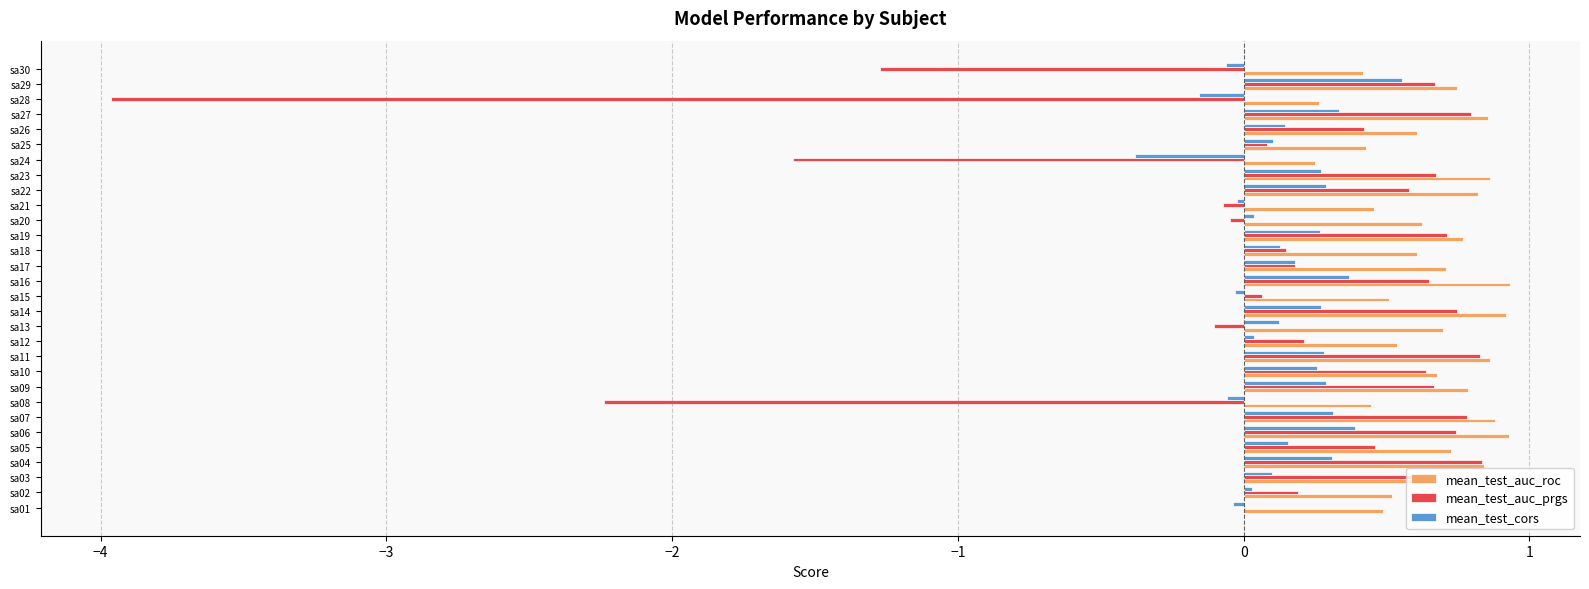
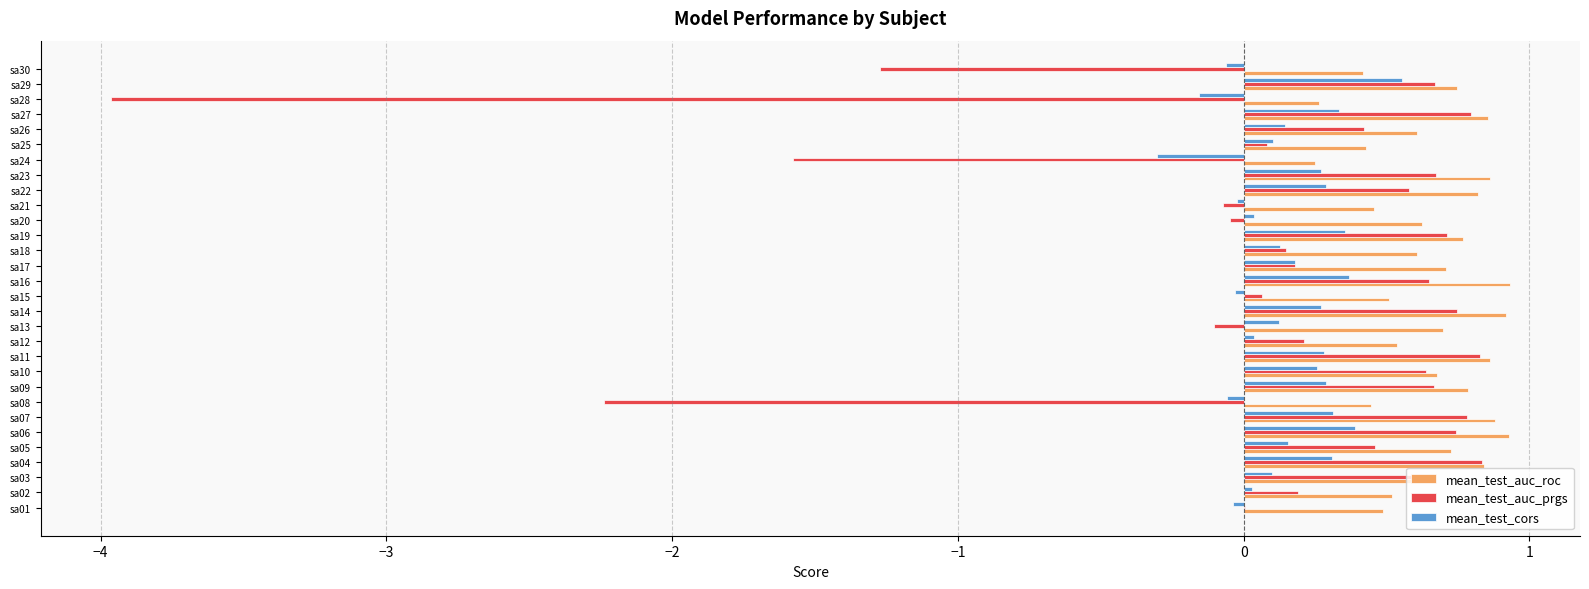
  {
    "mean_test_auc_roc": {
      "sa30": 0.42,
      "sa29": 0.75,
      "sa28": 0.26,
      "sa27": 0.85,
      "sa26": 0.61,
      "sa25": 0.43,
      "sa24": 0.25,
      "sa23": 0.86,
      "sa22": 0.82,
      "sa21": 0.46,
      "sa20": 0.63,
      "sa19": 0.77,
      "sa18": 0.61,
      "sa17": 0.71,
      "sa16": 0.93,
      "sa15": 0.51,
      "sa14": 0.92,
      "sa13": 0.70,
      "sa12": 0.54,
      "sa11": 0.86,
      "sa10": 0.67,
      "sa09": 0.79,
      "sa08": 0.45,
      "sa07": 0.88,
      "sa06": 0.93,
      "sa05": 0.73,
      "sa04": 0.84,
      "sa02": 0.52,
      "sa01": 0.49
    },
    "mean_test_auc_prgs": {
      "sa30": -1.27,
      "sa29": 0.67,
      "sa28": -3.96,
      "sa27": 0.80,
      "sa26": 0.42,
      "sa25": 0.08,
      "sa24": -1.58,
      "sa23": 0.67,
      "sa22": 0.58,
      "sa21": -0.07,
      "sa20": -0.05,
      "sa19": 0.71,
      "sa18": 0.15,
      "sa17": 0.18,
      "sa16": 0.65,
      "sa15": 0.06,
      "sa14": 0.75,
      "sa13": -0.10,
      "sa12": 0.21,
      "sa11": 0.83,
      "sa10": 0.64,
      "sa09": 0.66,
      "sa08": -2.24,
      "sa07": 0.78,
      "sa06": 0.74,
      "sa05": 0.46,
      "sa04": 0.83,
      "sa02": 0.19
    },
    "mean_test_cors": {
      "sa30": -0.06,
      "sa29": 0.55,
      "sa28": -0.16,
      "sa27": 0.33,
      "sa26": 0.15,
      "sa25": 0.10,
-     "sa24": -0.38,
+     "sa24": -0.30,
      "sa23": 0.27,
      "sa22": 0.29,
      "sa21": -0.02,
      "sa20": 0.04,
-     "sa19": 0.27,
+     "sa19": 0.35,
      "sa18": 0.13,
      "sa17": 0.18,
      "sa16": 0.37,
      "sa15": -0.03,
      "sa14": 0.27,
      "sa13": 0.12,
      "sa12": 0.04,
      "sa11": 0.28,
      "sa10": 0.26,
      "sa09": 0.29,
      "sa08": -0.06,
      "sa07": 0.31,
      "sa06": 0.39,
      "sa05": 0.16,
      "sa04": 0.31,
      "sa03": 0.10,
      "sa02": 0.03,
      "sa01": -0.04
    }
  }
